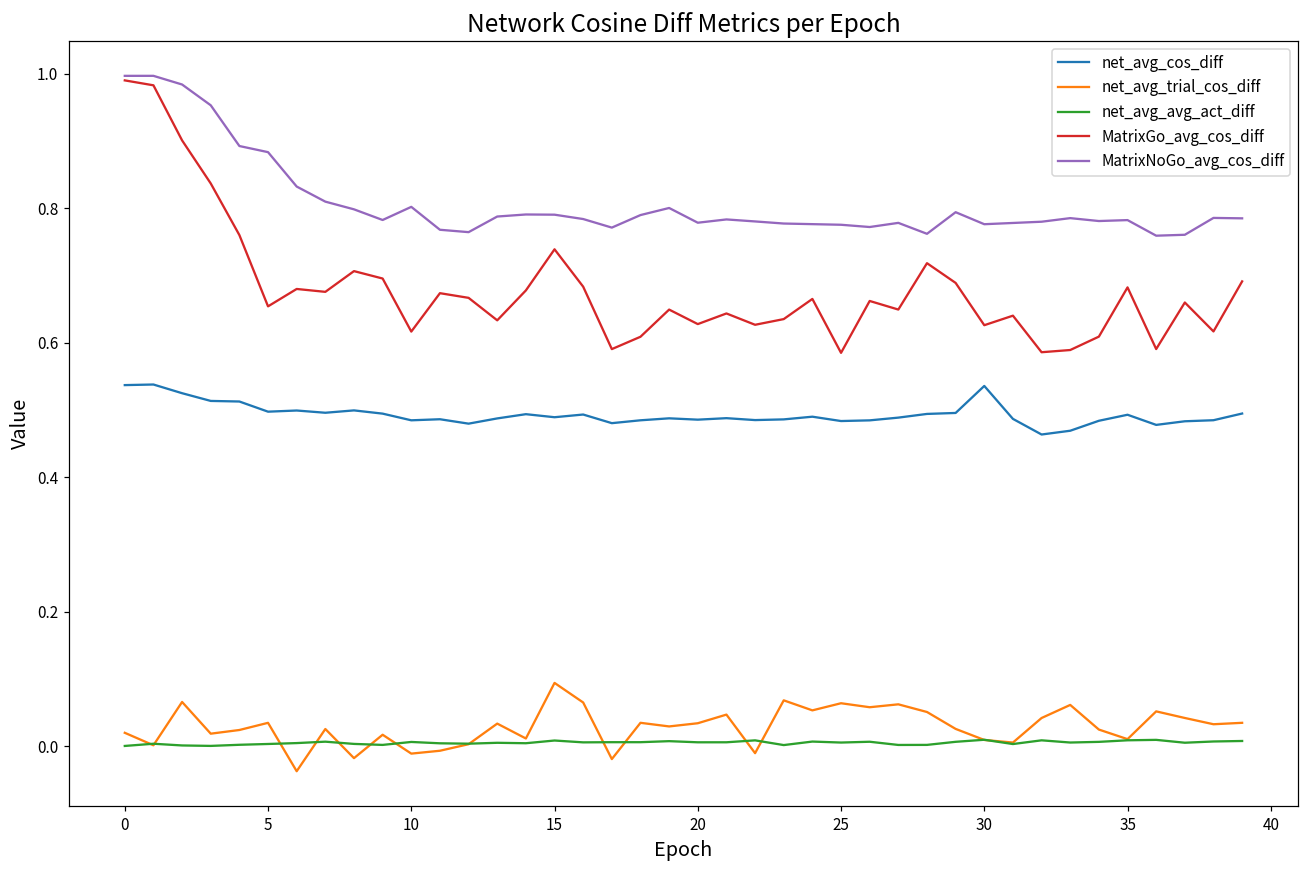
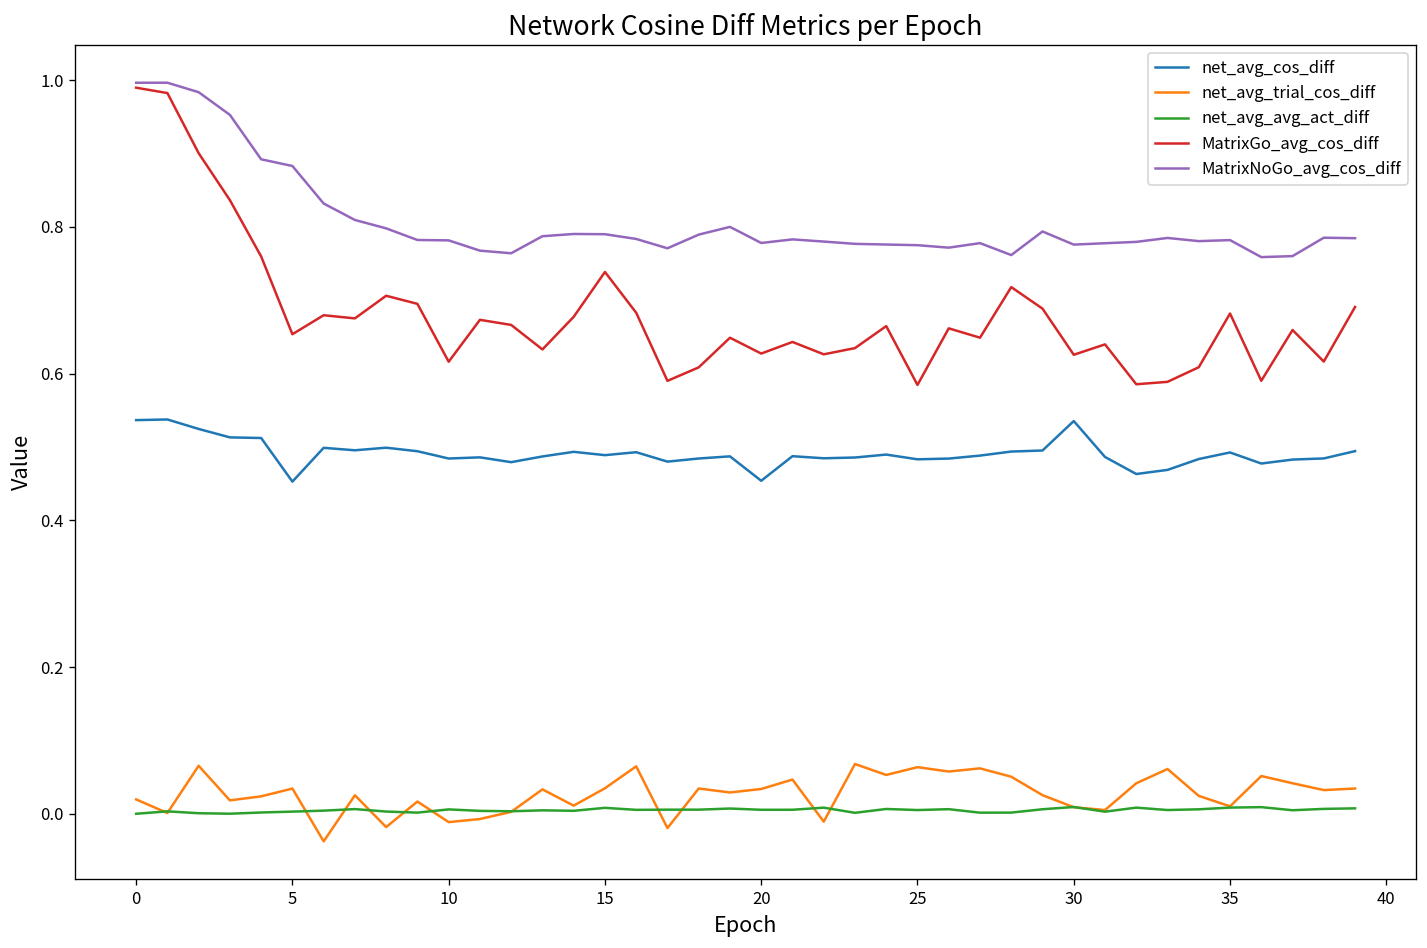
  {
    "net_avg_cos_diff": {
      "0": 0.54,
-     "5": 0.50,
+     "5": 0.45,
      "10": 0.48,
      "15": 0.49,
-     "20": 0.49,
+     "20": 0.45,
      "25": 0.48,
      "30": 0.54,
      "35": 0.49
    },
    "net_avg_trial_cos_diff": {
      "0": 0.02,
      "5": 0.03,
      "10": -0.01,
-     "15": 0.09,
+     "15": 0.03,
      "20": 0.03,
      "25": 0.06
    },
    "net_avg_avg_act_diff": {
      "0": 0.00,
      "5": 0.00,
      "10": 0.01,
      "15": 0.01,
      "20": 0.01,
      "25": 0.01
    },
    "MatrixGo_avg_cos_diff": {
      "0": 0.99,
      "5": 0.65,
      "10": 0.62,
      "15": 0.74,
      "20": 0.63,
      "25": 0.58,
      "30": 0.63,
      "35": 0.68
    },
    "MatrixNoGo_avg_cos_diff": {
      "0": 1.00,
      "5": 0.88,
-     "10": 0.80,
+     "10": 0.78,
      "15": 0.79,
      "20": 0.78,
      "25": 0.78,
      "30": 0.78,
      "35": 0.78
    }
  }
